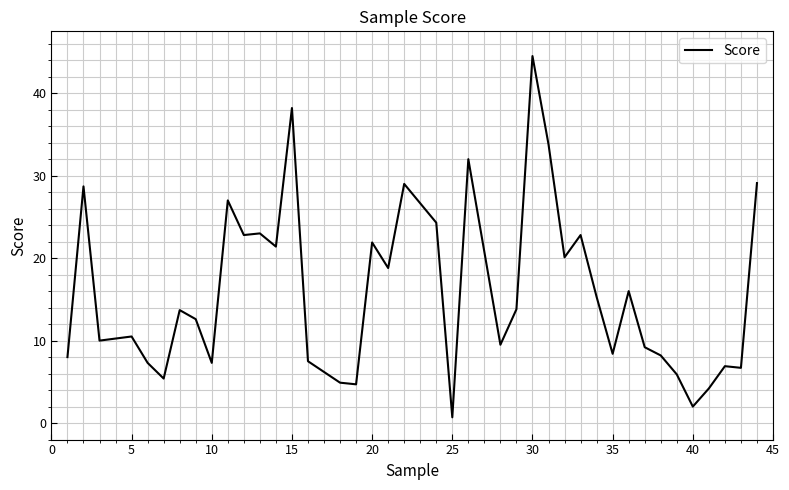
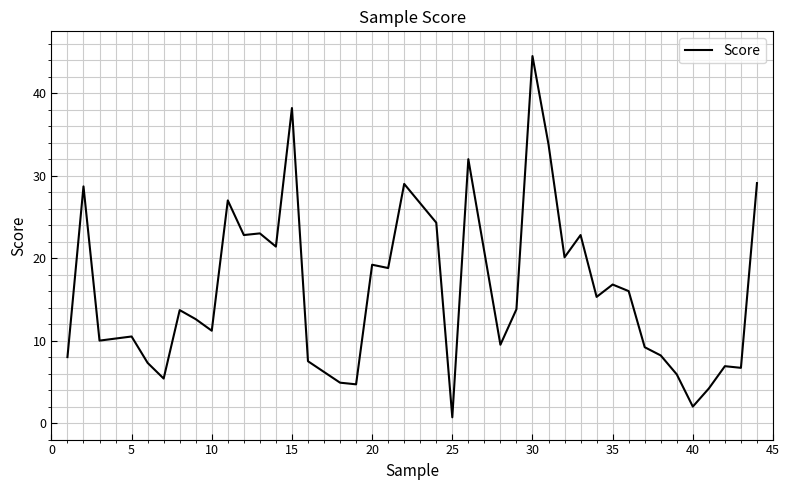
  {
    "5": 11,
-   "10": 7,
+   "10": 11,
    "15": 38,
-   "20": 22,
+   "20": 19,
    "25": 1,
    "30": 45,
-   "35": 8,
+   "35": 17,
    "40": 2
  }
